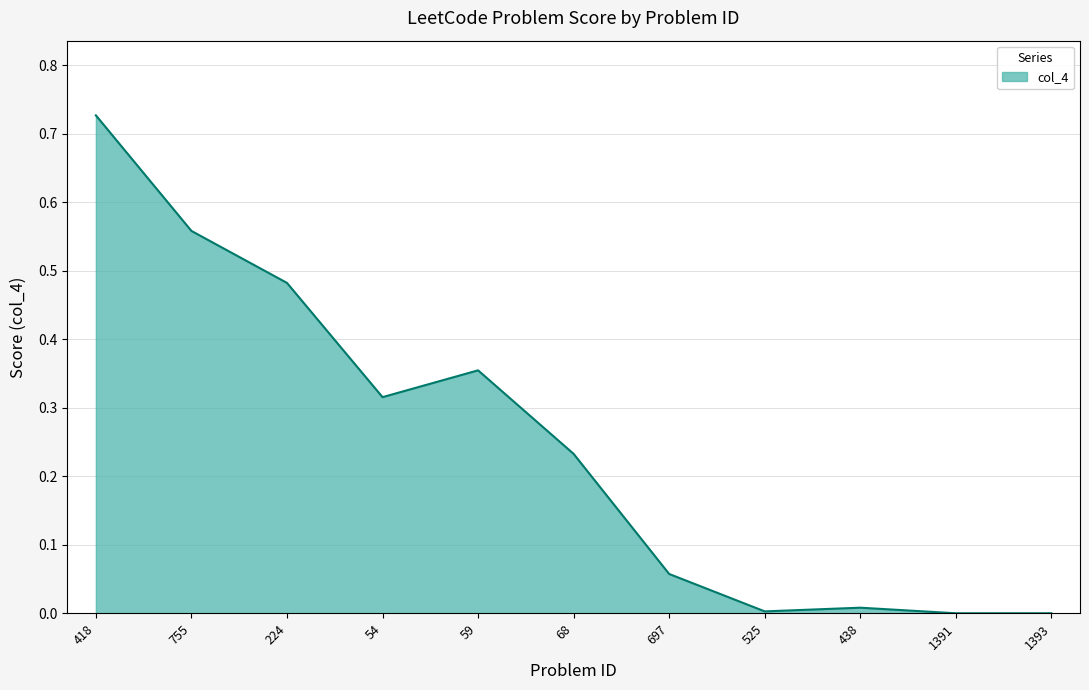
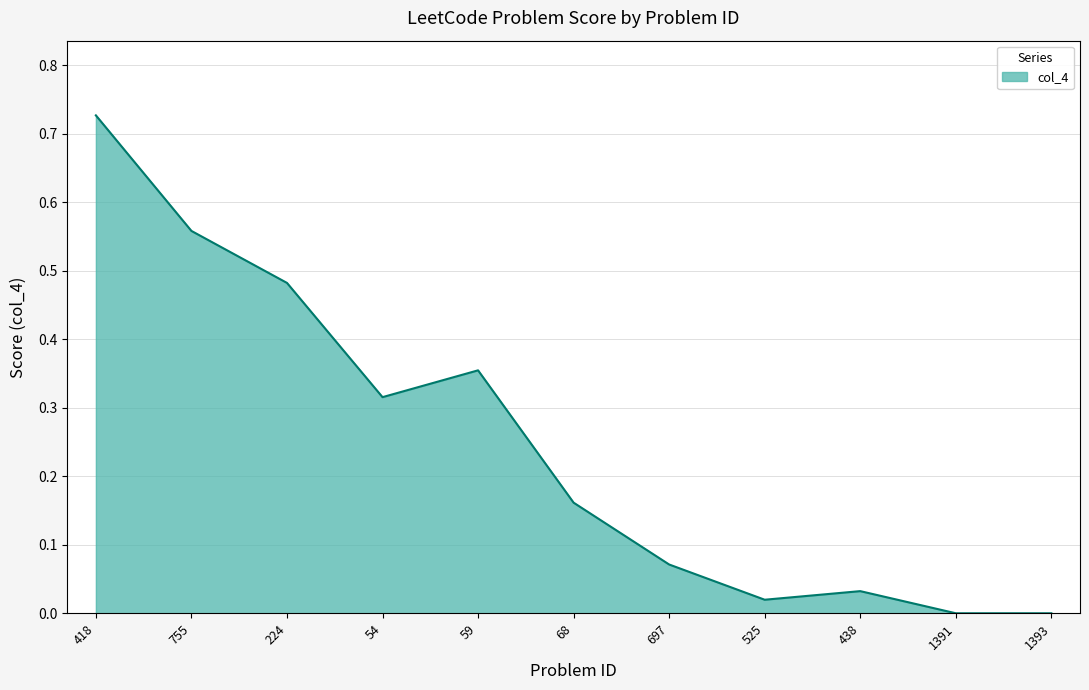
  {
    "418": 0.73,
    "755": 0.56,
    "224": 0.48,
    "54": 0.32,
    "59": 0.35,
-   "68": 0.23,
-   "697": 0.06,
-   "525": 0.00,
-   "438": 0.01,
+   "68": 0.16,
+   "697": 0.07,
+   "525": 0.02,
+   "438": 0.03,
    "1391": 0.00,
    "1393": 0.00
  }
